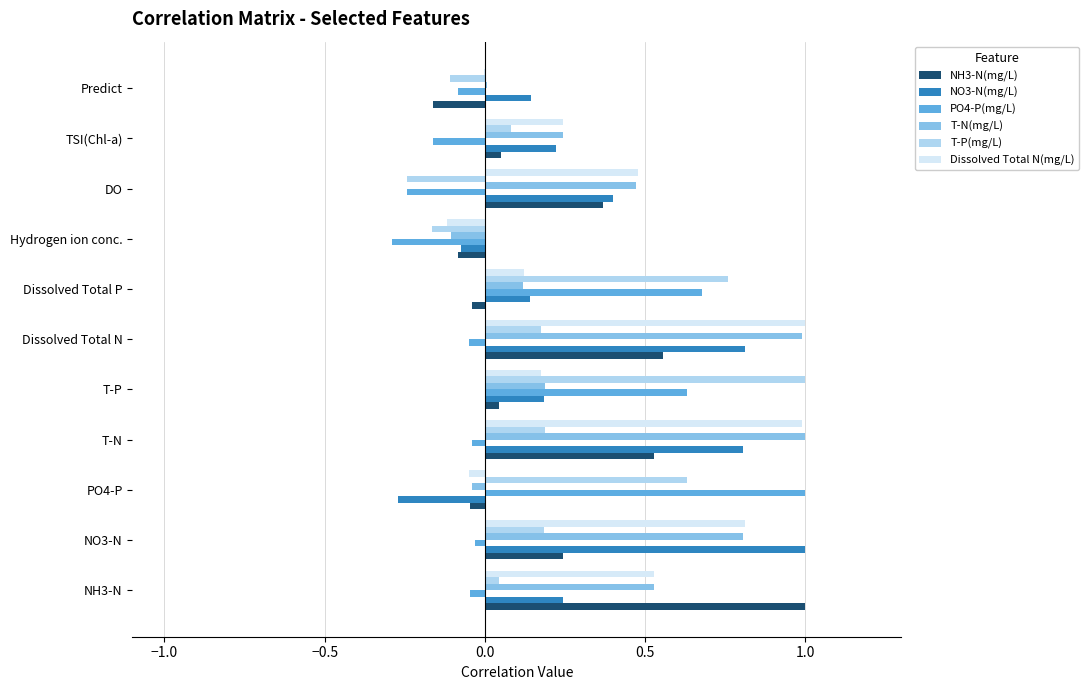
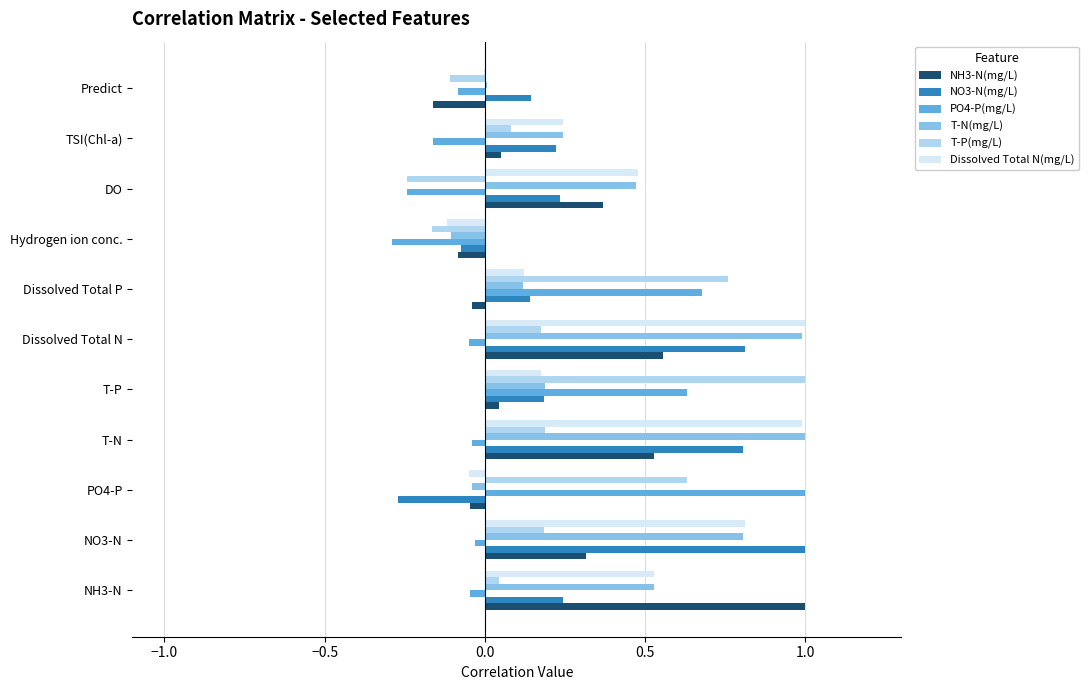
  {
    "NH3-N(mg/L)": {
      "Predict": -0.16,
      "TSI(Chl-a)": 0.05,
      "DO": 0.37,
      "Hydrogen ion conc.": -0.08,
      "Dissolved Total P": -0.04,
      "Dissolved Total N": 0.56,
      "T-P": 0.04,
      "T-N": 0.53,
      "PO4-P": -0.05,
-     "NO3-N": 0.24,
+     "NO3-N": 0.32,
      "NH3-N": 1.00
    },
    "NO3-N(mg/L)": {
      "Predict": 0.14,
      "TSI(Chl-a)": 0.22,
-     "DO": 0.40,
+     "DO": 0.23,
      "Hydrogen ion conc.": -0.07,
      "Dissolved Total P": 0.14,
      "Dissolved Total N": 0.81,
      "T-P": 0.18,
      "T-N": 0.81,
      "PO4-P": -0.27,
      "NO3-N": 1.00,
      "NH3-N": 0.24
    }
  }
